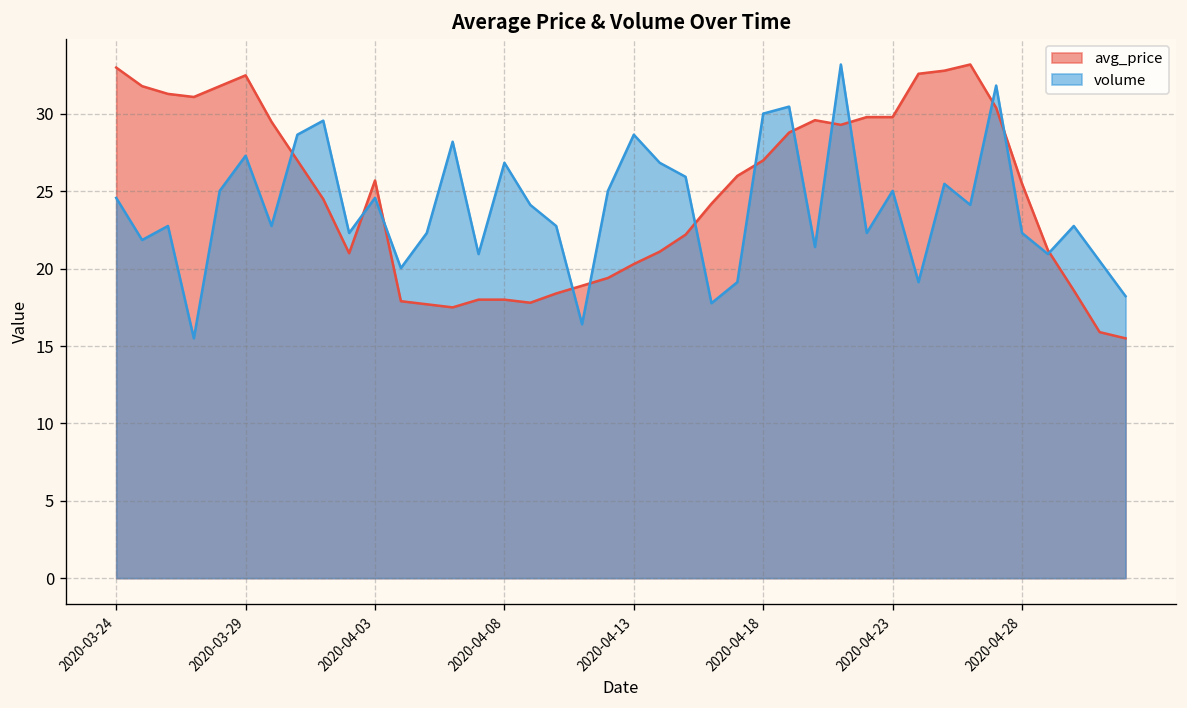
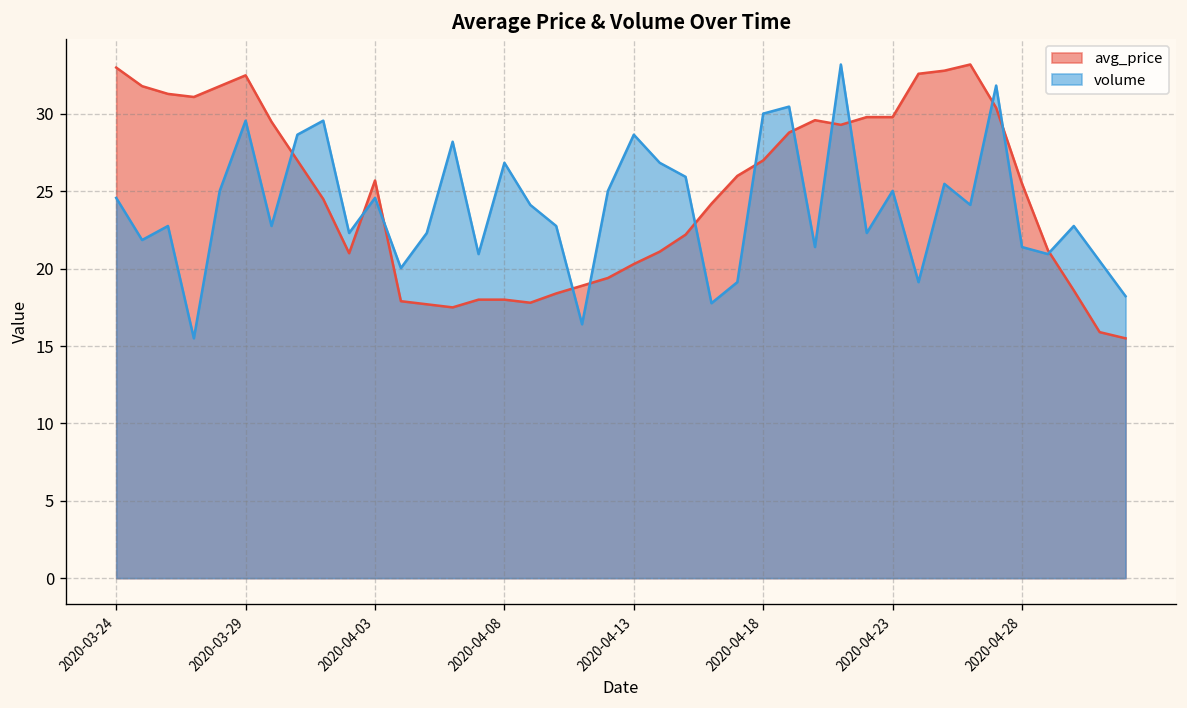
  {
    "avg_price": {
      "2020-03-24": 33.0,
      "2020-03-29": 32.5,
      "2020-04-03": 25.7,
      "2020-04-08": 18.0,
      "2020-04-13": 20.3,
      "2020-04-18": 27.0,
      "2020-04-23": 29.8,
      "2020-04-28": 25.5
    },
    "volume": {
      "2020-03-24": 24.6,
-     "2020-03-29": 27.3,
+     "2020-03-29": 29.6,
      "2020-04-03": 24.6,
      "2020-04-08": 26.8,
      "2020-04-13": 28.7,
      "2020-04-18": 30.0,
      "2020-04-23": 25.0,
-     "2020-04-28": 22.3
+     "2020-04-28": 21.4
    }
  }
